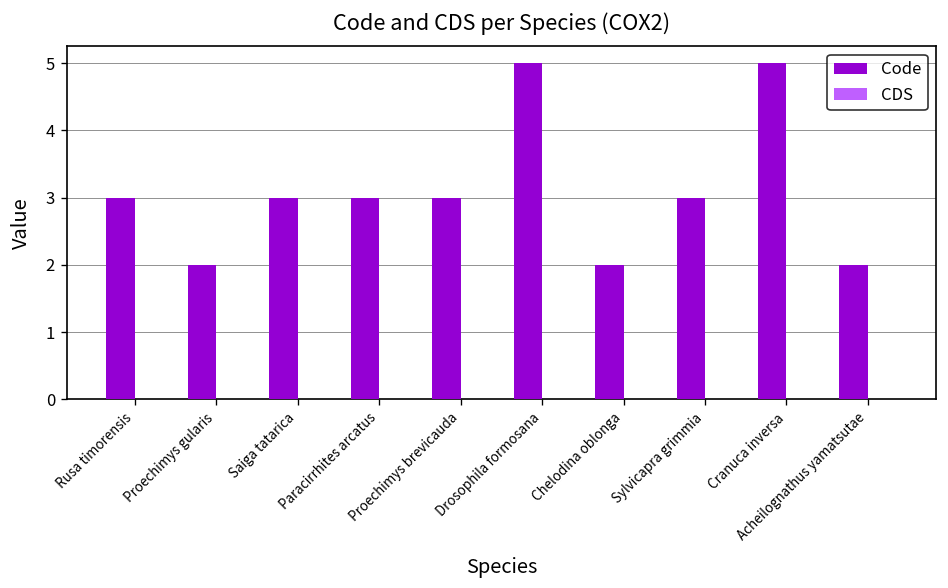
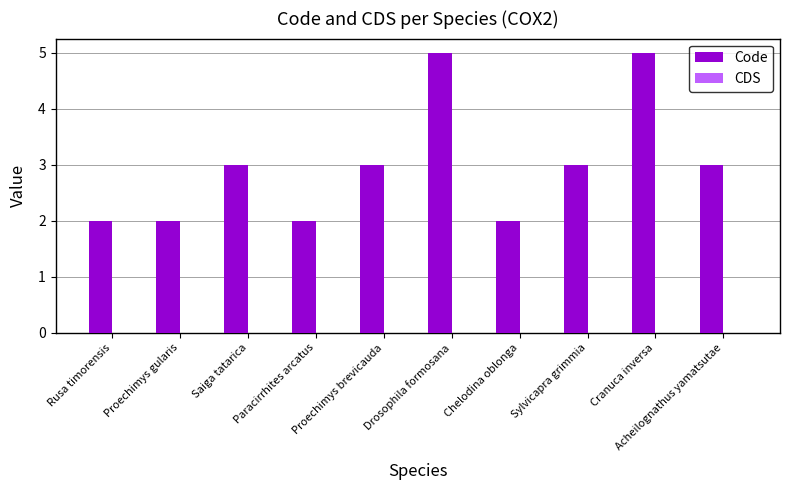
  {
    "Code": {
-     "Rusa timorensis": 3,
+     "Rusa timorensis": 2,
      "Proechimys gularis": 2,
      "Saiga tatarica": 3,
-     "Paracirrhites arcatus": 3,
+     "Paracirrhites arcatus": 2,
      "Proechimys brevicauda": 3,
      "Drosophila formosana": 5,
      "Chelodina oblonga": 2,
      "Sylvicapra grimmia": 3,
      "Cranuca inversa": 5,
-     "Acheilognathus yamatsutae": 2
+     "Acheilognathus yamatsutae": 3
    },
    "CDS": {
      "Rusa timorensis": 0,
      "Proechimys gularis": 0,
      "Saiga tatarica": 0,
      "Paracirrhites arcatus": 0,
      "Proechimys brevicauda": 0,
      "Drosophila formosana": 0,
      "Chelodina oblonga": 0,
      "Sylvicapra grimmia": 0,
      "Cranuca inversa": 0,
      "Acheilognathus yamatsutae": 0
    }
  }
